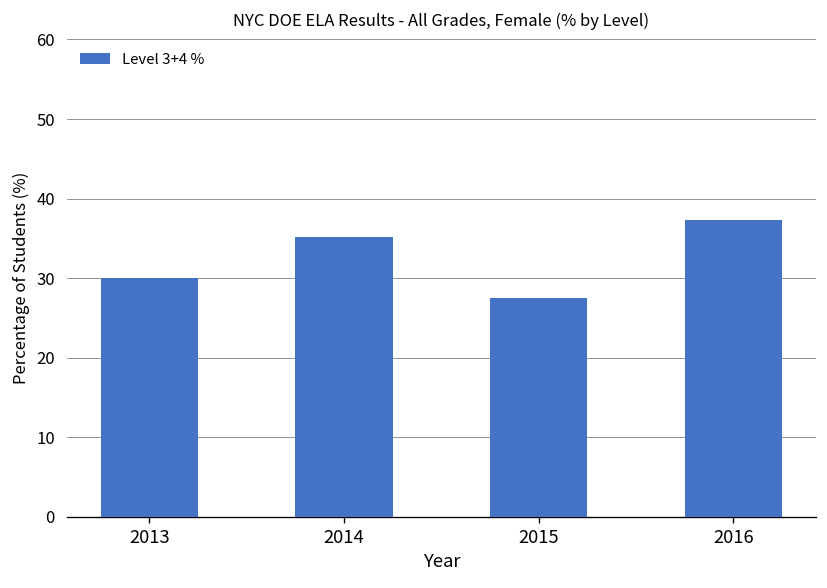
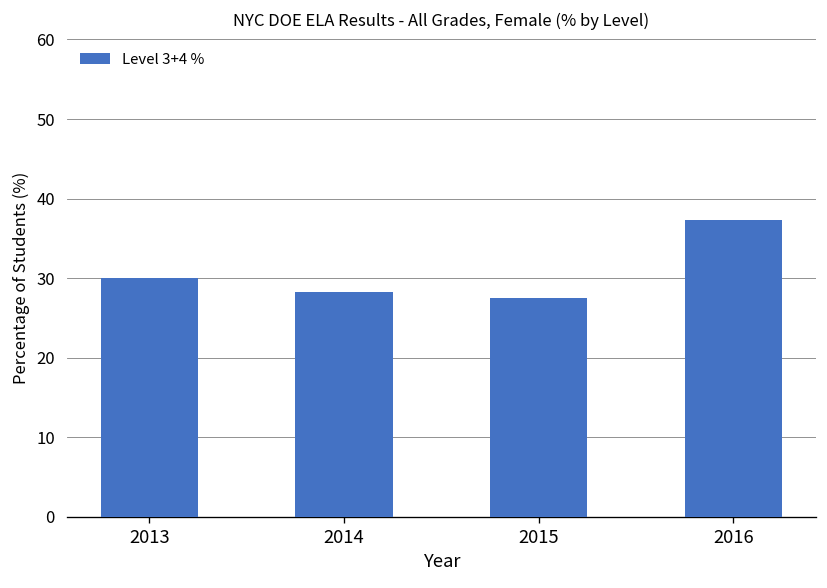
  {
    "2013": 30,
-   "2014": 35,
+   "2014": 28,
    "2015": 28,
    "2016": 37
  }
